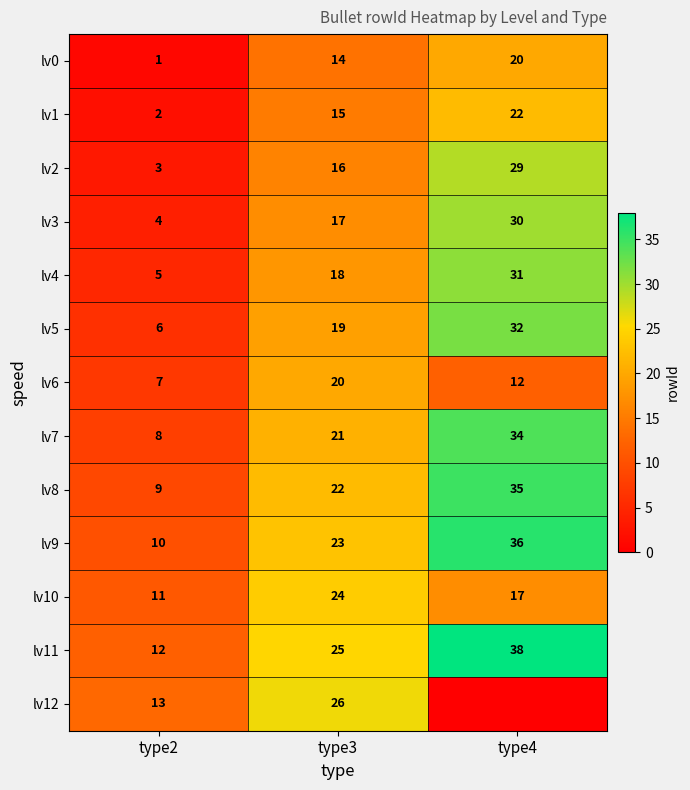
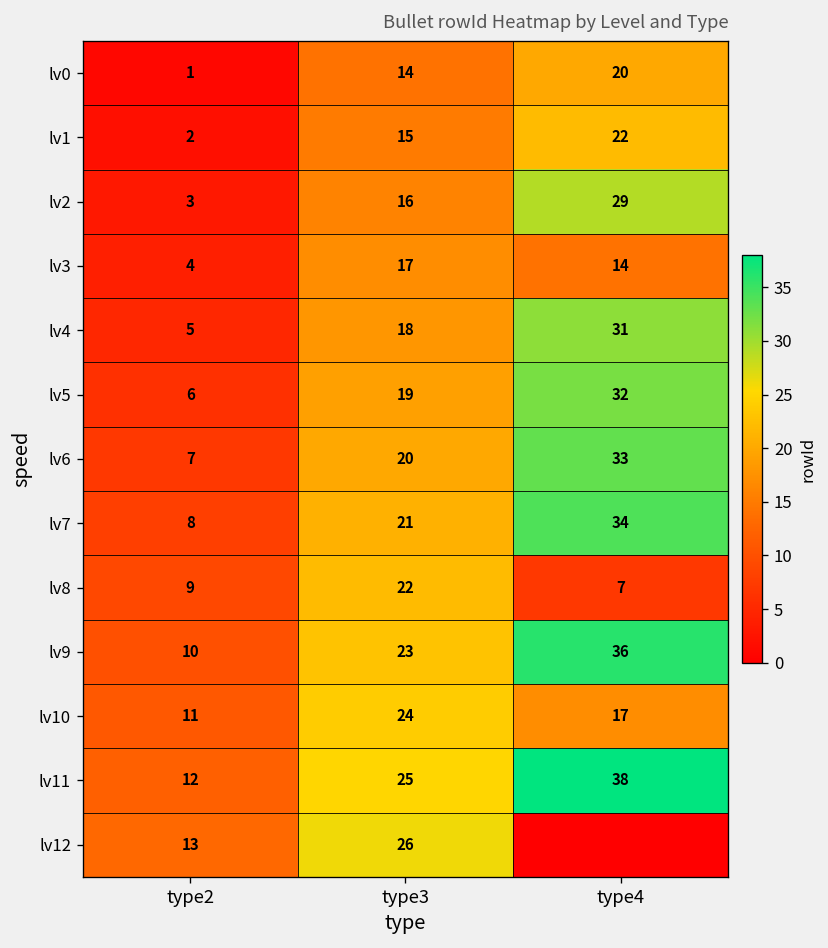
  {
    "lv0": {
      "type2": 1,
      "type3": 14,
      "type4": 20
    },
    "lv1": {
      "type2": 2,
      "type3": 15,
      "type4": 22
    },
    "lv2": {
      "type2": 3,
      "type3": 16,
      "type4": 29
    },
    "lv3": {
      "type2": 4,
      "type3": 17,
-     "type4": 30
+     "type4": 14
    },
    "lv4": {
      "type2": 5,
      "type3": 18,
      "type4": 31
    },
    "lv5": {
      "type2": 6,
      "type3": 19,
      "type4": 32
    },
    "lv6": {
      "type2": 7,
      "type3": 20,
-     "type4": 12
+     "type4": 33
    },
    "lv7": {
      "type2": 8,
      "type3": 21,
      "type4": 34
    },
    "lv8": {
      "type2": 9,
      "type3": 22,
-     "type4": 35
+     "type4": 7
    },
    "lv9": {
      "type2": 10,
      "type3": 23,
      "type4": 36
    },
    "lv10": {
      "type2": 11,
      "type3": 24,
      "type4": 17
    },
    "lv11": {
      "type2": 12,
      "type3": 25,
      "type4": 38
    },
    "lv12": {
      "type2": 13,
      "type3": 26
    }
  }
